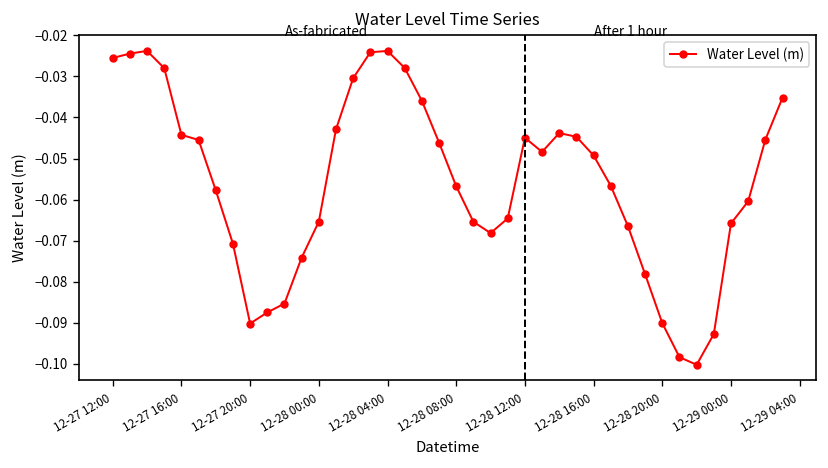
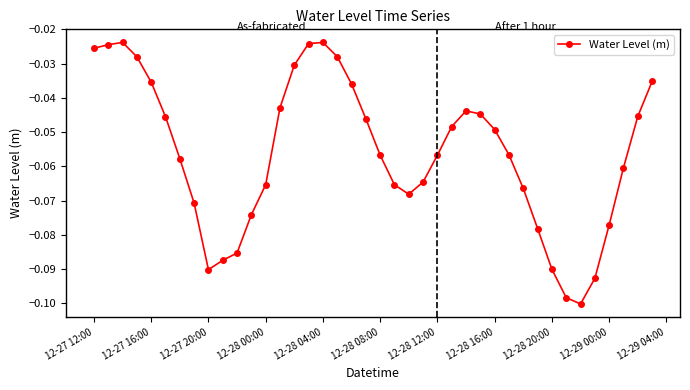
  {
    "12-27 12:00": -0.026,
-   "12-27 16:00": -0.044,
+   "12-27 16:00": -0.035,
    "12-27 20:00": -0.090,
    "12-28 00:00": -0.065,
    "12-28 04:00": -0.024,
    "12-28 08:00": -0.057,
-   "12-28 12:00": -0.045,
+   "12-28 12:00": -0.057,
    "12-28 16:00": -0.049,
    "12-28 20:00": -0.090,
-   "12-29 00:00": -0.066
+   "12-29 00:00": -0.077
  }
